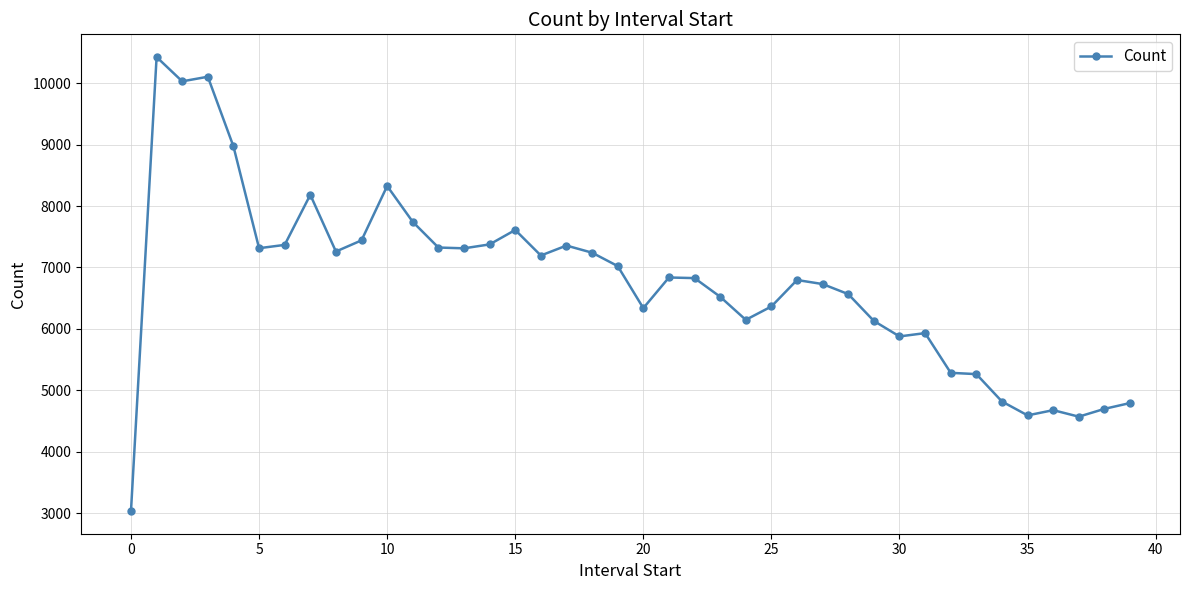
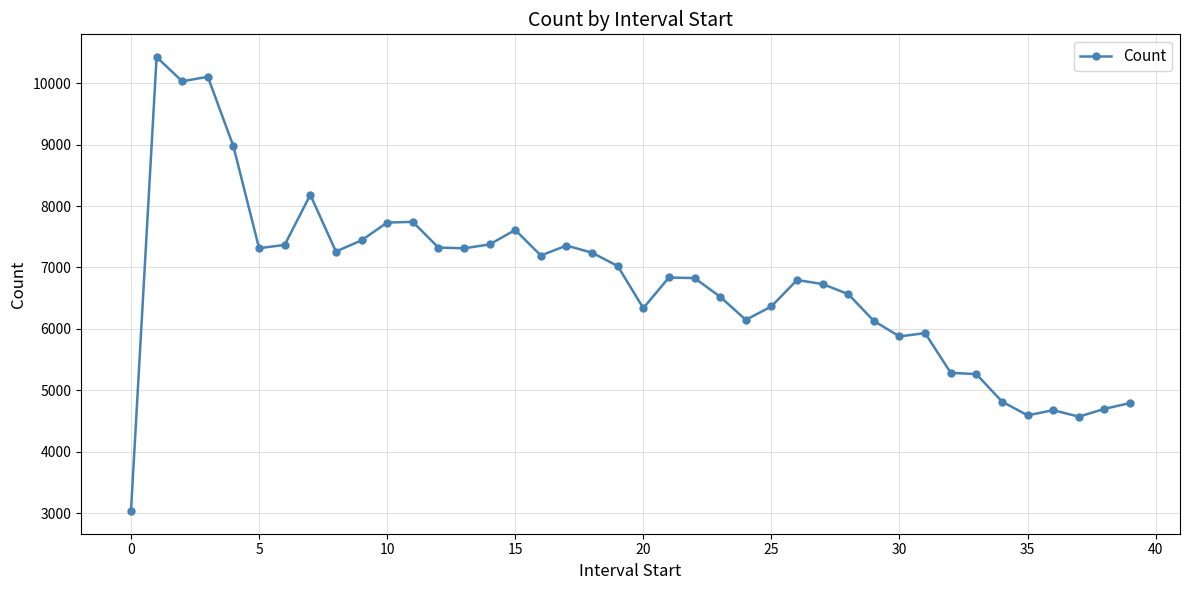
  {
    "0": 3000,
    "5": 7300,
-   "10": 8300,
+   "10": 7700,
    "15": 7600,
    "20": 6300,
    "25": 6400,
    "30": 5900,
    "35": 4600
  }
